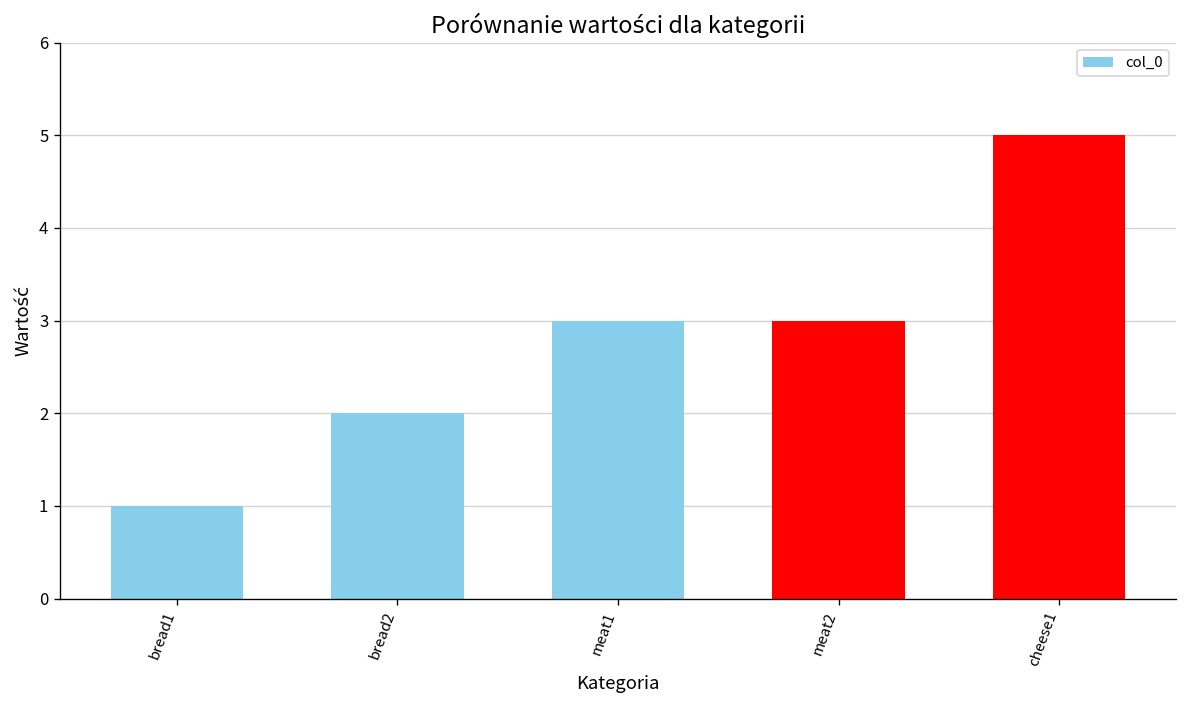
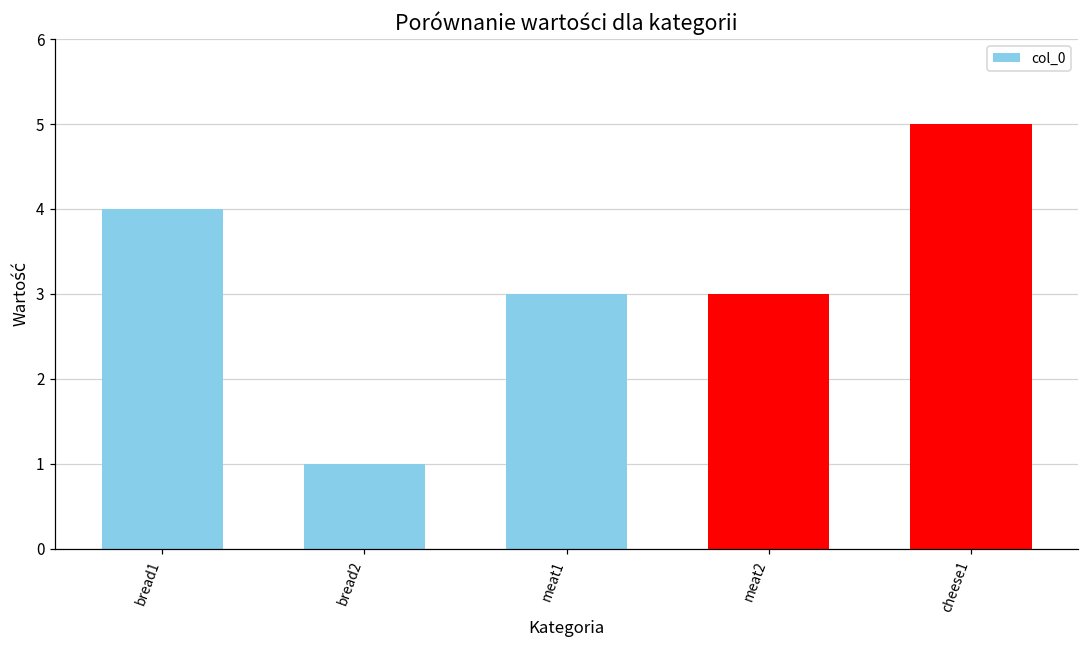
  {
-   "bread1": 1,
-   "bread2": 2,
+   "bread1": 4,
+   "bread2": 1,
    "meat1": 3,
    "meat2": 3,
    "cheese1": 5
  }
